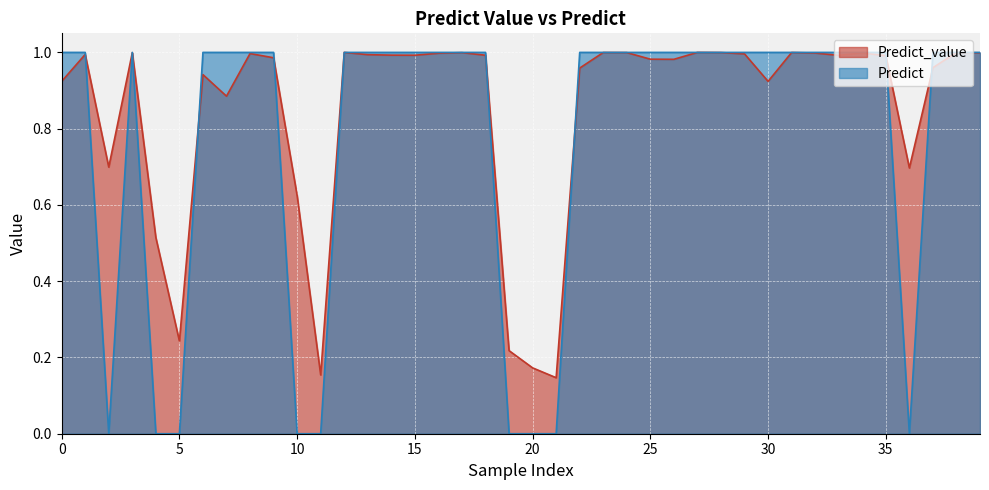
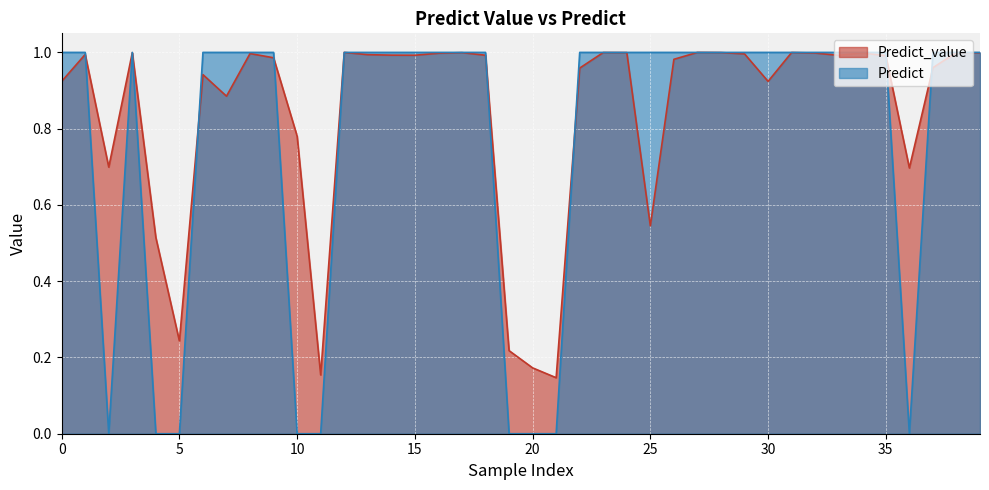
  {
    "Predict_value": {
      "0": 0.92,
      "5": 0.24,
-     "10": 0.62,
+     "10": 0.78,
      "15": 0.99,
      "20": 0.17,
-     "25": 0.98,
+     "25": 0.55,
      "30": 0.92
    },
    "Predict": {
      "0": 1.00,
      "5": 0.00,
      "10": 0.00,
      "15": 1.00,
      "20": 0.00,
      "25": 1.00,
      "30": 1.00
    }
  }
